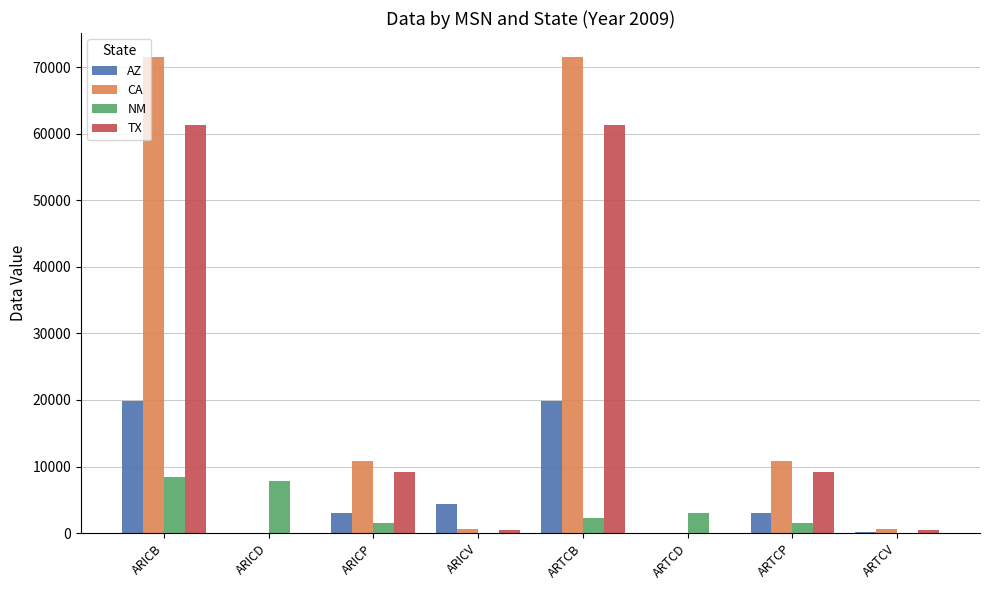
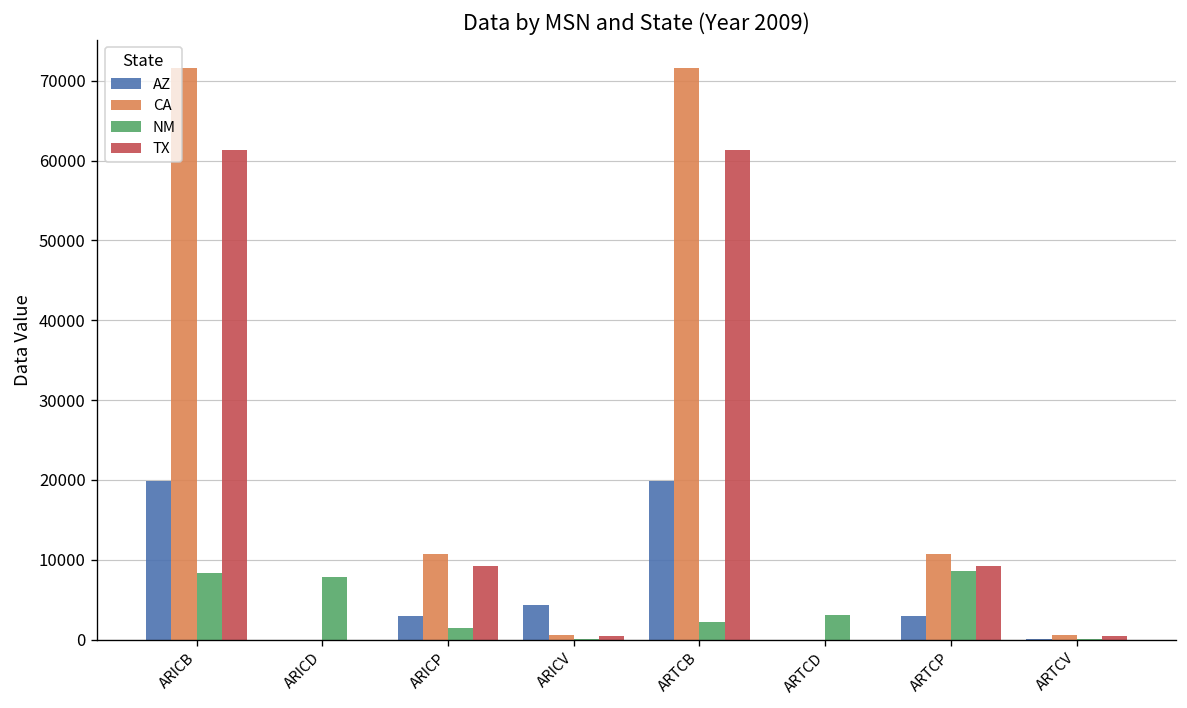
  {
    "AZ": {
      "ARICB": 20000,
      "ARICP": 3000,
      "ARICV": 4000,
      "ARTCB": 20000,
      "ARTCP": 3000
    },
    "NM": {
      "ARICB": 8000,
      "ARICD": 8000,
      "ARICP": 2000,
      "ARTCB": 2000,
      "ARTCD": 3000,
-     "ARTCP": 2000
+     "ARTCP": 9000
    }
  }
